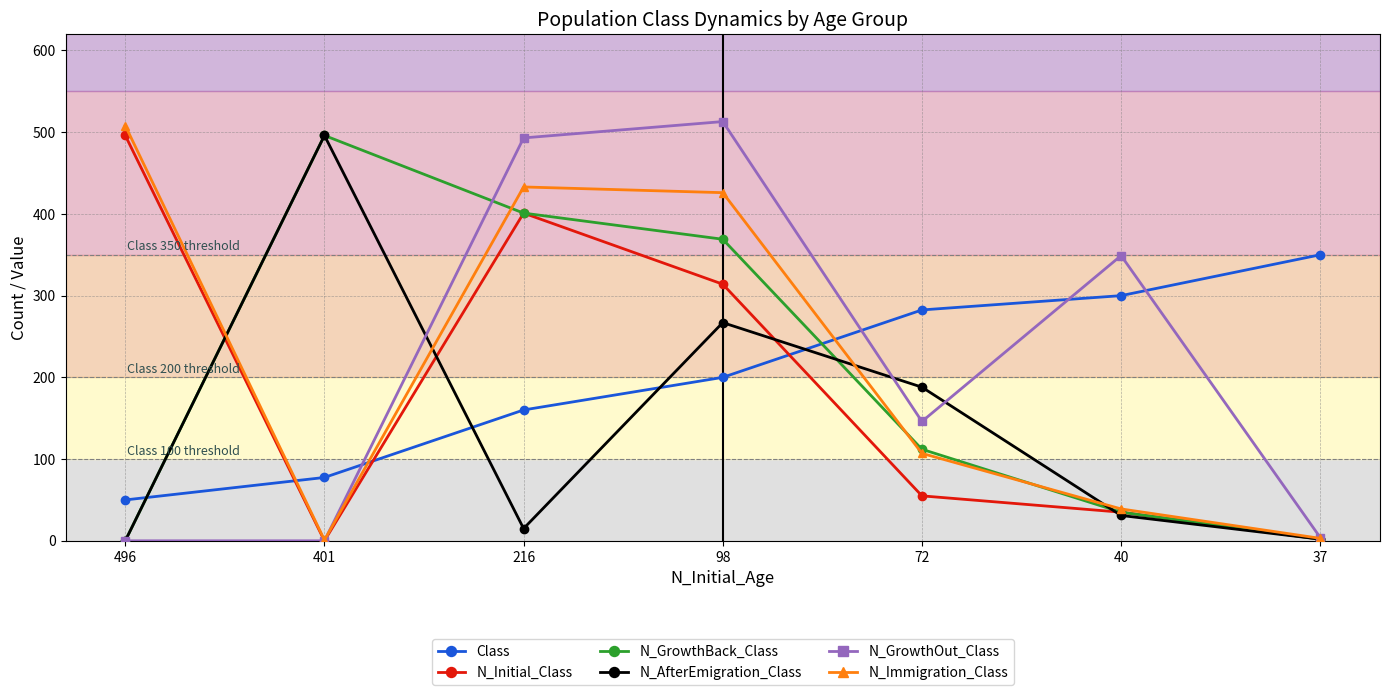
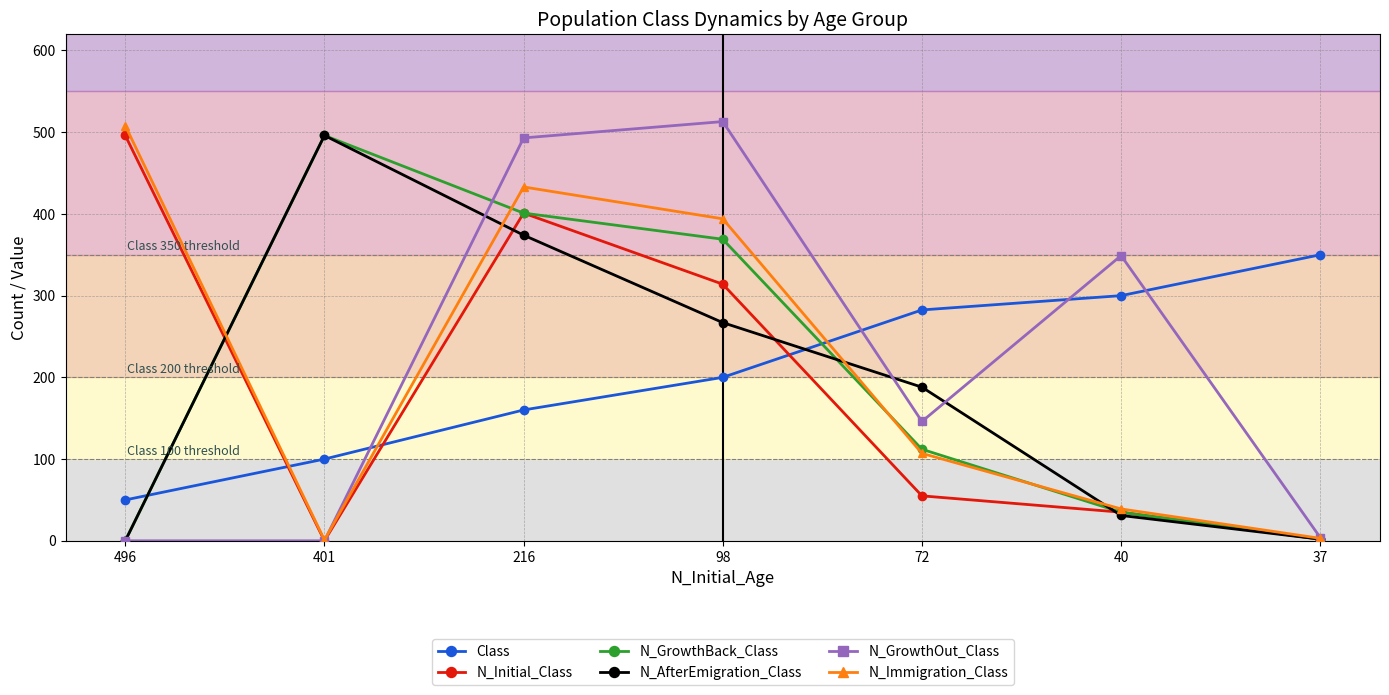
  {
    "Class": {
      "496": 50,
-     "401": 80,
+     "401": 100,
      "216": 160,
      "98": 200,
      "72": 280,
      "40": 300,
      "37": 350
    },
    "N_Initial_Class": {
      "496": 500,
      "98": 310,
      "72": 60
    },
    "N_GrowthBack_Class": {
      "98": 370,
      "72": 110
    },
    "N_AfterEmigration_Class": {
-     "216": 20,
+     "216": 370,
      "98": 270,
      "72": 190,
      "40": 30
    },
    "N_GrowthOut_Class": {
      "216": 490,
      "98": 510,
      "72": 150,
      "40": 350
    },
    "N_Immigration_Class": {
      "496": 510,
      "216": 430,
-     "98": 430,
+     "98": 390,
      "72": 110,
      "40": 40
    }
  }
